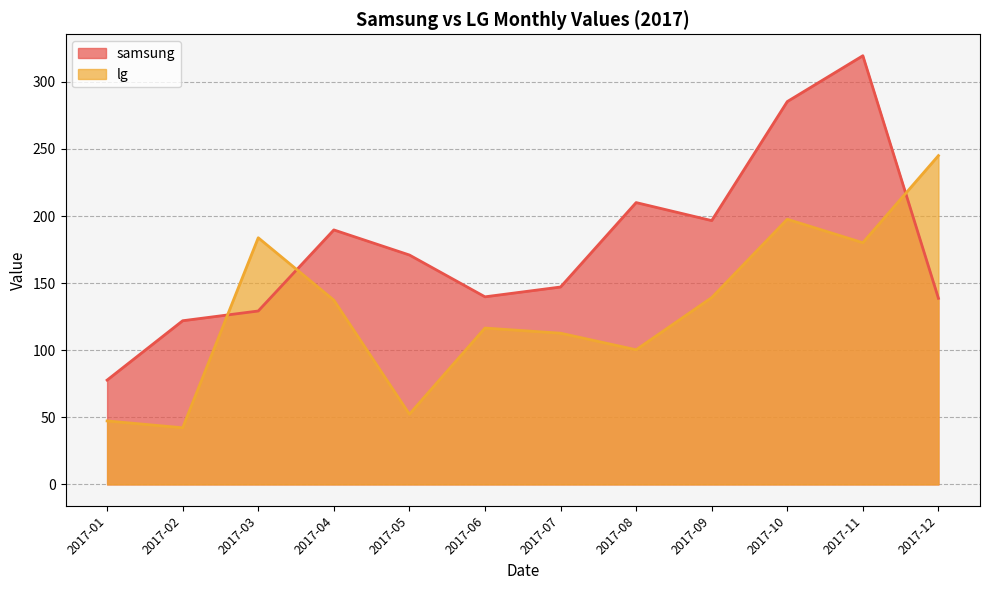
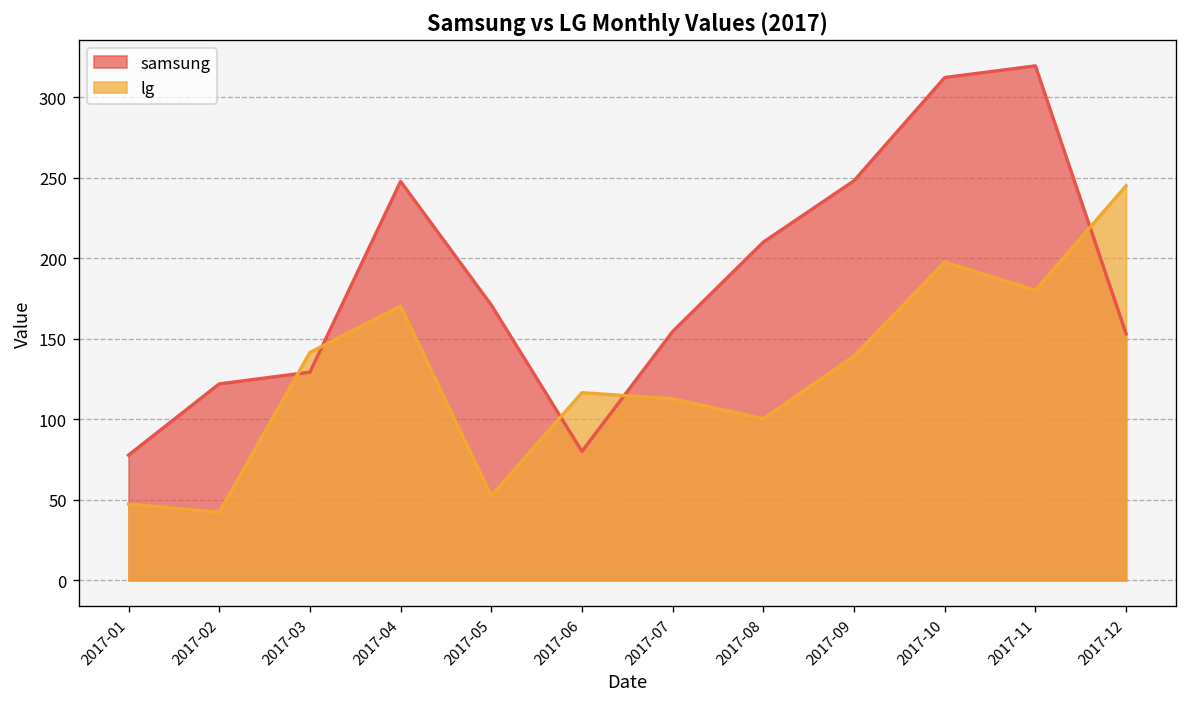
  {
    "samsung": {
      "2017-01": 78,
      "2017-02": 122,
      "2017-03": 129,
-     "2017-04": 190,
+     "2017-04": 248,
      "2017-05": 171,
-     "2017-06": 140,
-     "2017-07": 147,
+     "2017-06": 80,
+     "2017-07": 155,
      "2017-08": 210,
-     "2017-09": 197,
-     "2017-10": 285,
+     "2017-09": 248,
+     "2017-10": 312,
      "2017-11": 319,
-     "2017-12": 139
+     "2017-12": 153
    },
    "lg": {
      "2017-01": 47,
      "2017-02": 42,
-     "2017-03": 184,
-     "2017-04": 137,
+     "2017-03": 141,
+     "2017-04": 170,
      "2017-05": 52,
      "2017-06": 117,
      "2017-07": 113,
      "2017-08": 100,
      "2017-09": 139,
      "2017-10": 198,
      "2017-11": 180,
      "2017-12": 245
    }
  }
